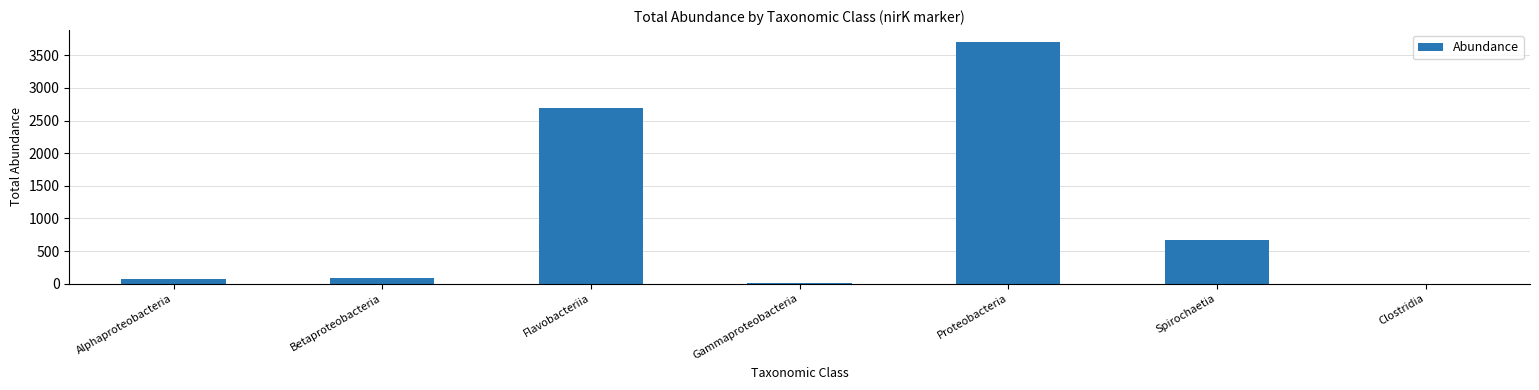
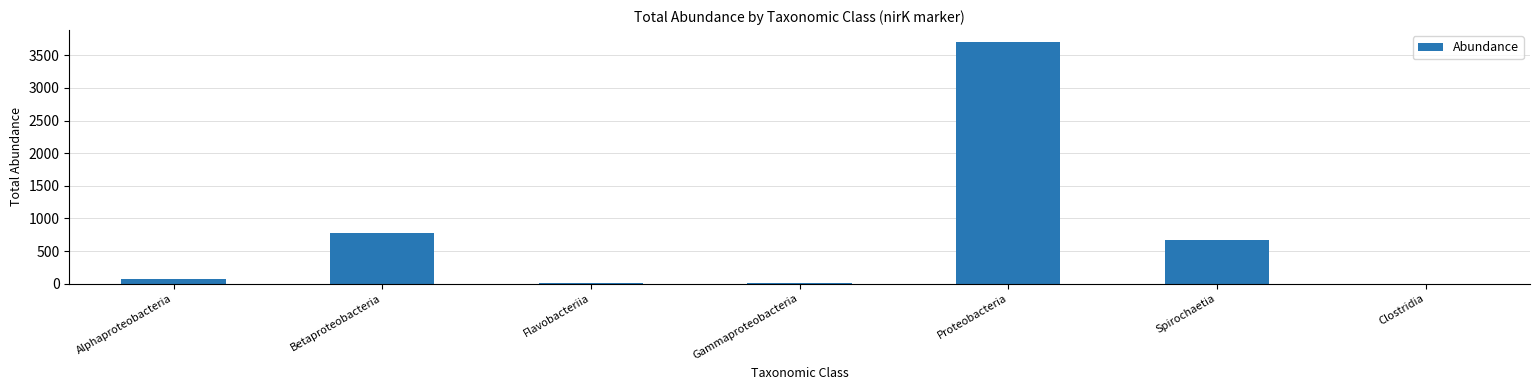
  {
    "Alphaproteobacteria": 100,
-   "Betaproteobacteria": 100,
-   "Flavobacteriia": 2700,
+   "Betaproteobacteria": 800,
+   "Flavobacteriia": 0,
    "Proteobacteria": 3700,
    "Spirochaetia": 700
  }
